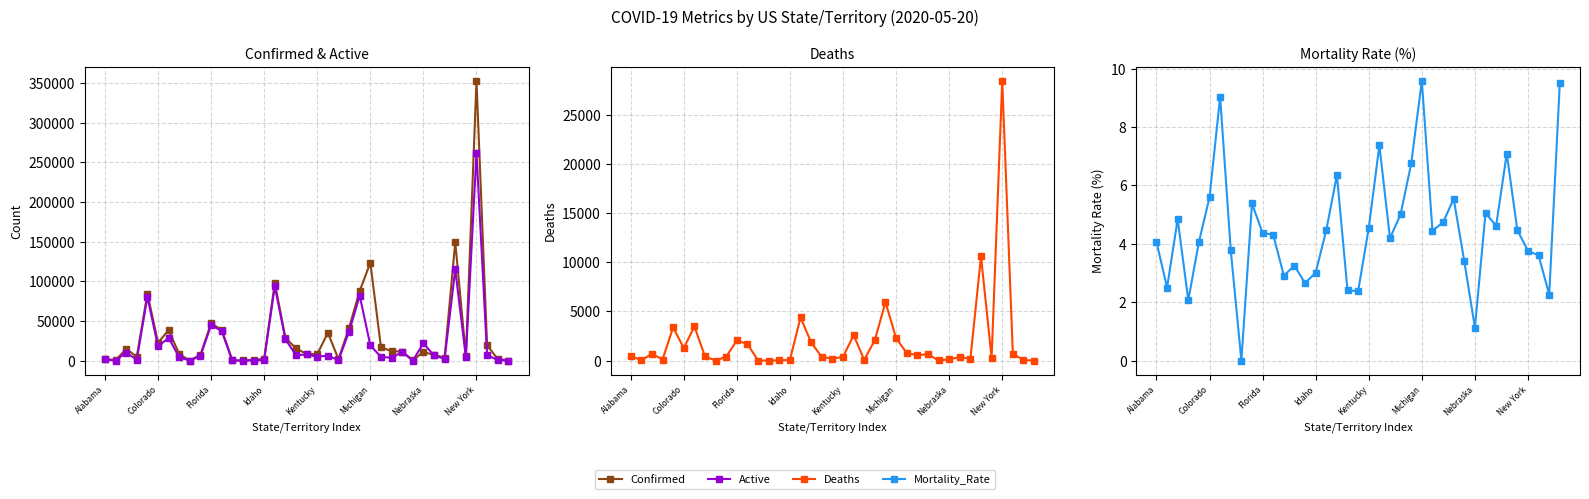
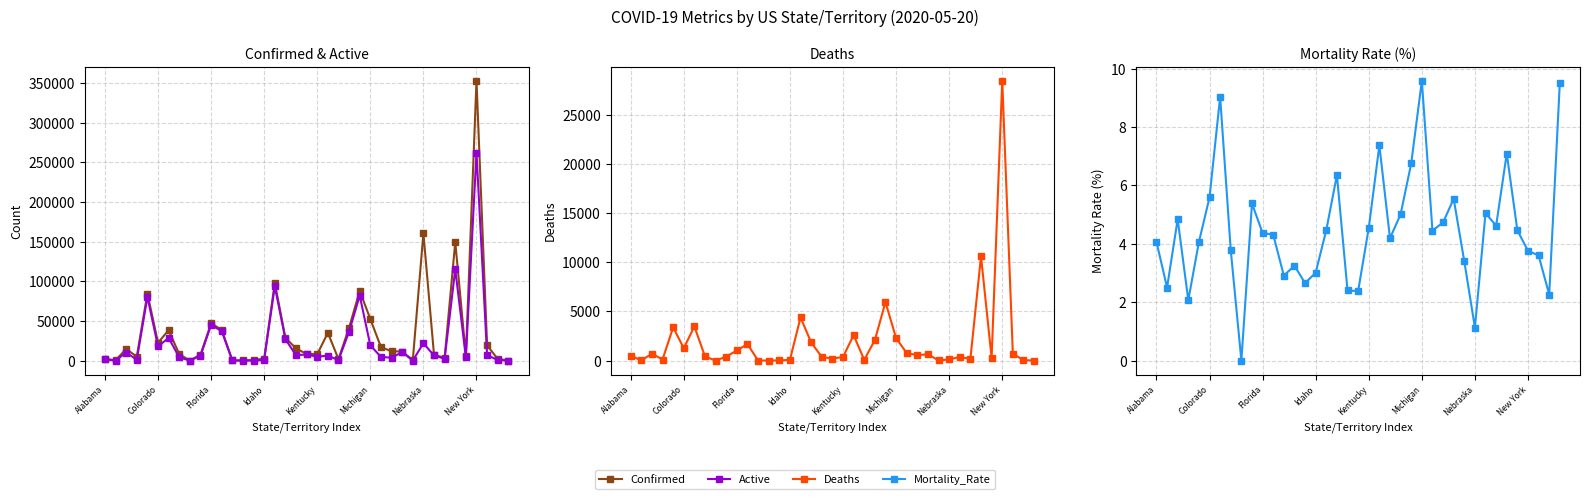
  {
    "Confirmed & Active": {
      "Confirmed": {
        "Colorado": 20000,
        "Kentucky": 10000,
-       "Michigan": 120000,
-       "Nebraska": 10000,
+       "Michigan": 50000,
+       "Nebraska": 160000,
        "New York": 350000
      },
      "Active": {
        "Colorado": 20000,
        "Kentucky": 0,
        "Michigan": 20000,
        "Nebraska": 20000,
        "New York": 260000
      }
    },
    "Deaths": {
      "Alabama": 1000,
      "Colorado": 1000,
-     "Florida": 2000,
+     "Florida": 1000,
      "Idaho": 0,
      "Kentucky": 0,
      "Michigan": 2000,
      "Nebraska": 0,
      "New York": 28000
    },
    "Mortality Rate (%)": {
      "Alabama": 4.1,
      "Colorado": 5.6,
      "Florida": 4.4,
      "Idaho": 3.0,
      "Kentucky": 4.5,
      "Michigan": 9.6,
      "Nebraska": 1.1,
      "New York": 3.8
    }
  }
